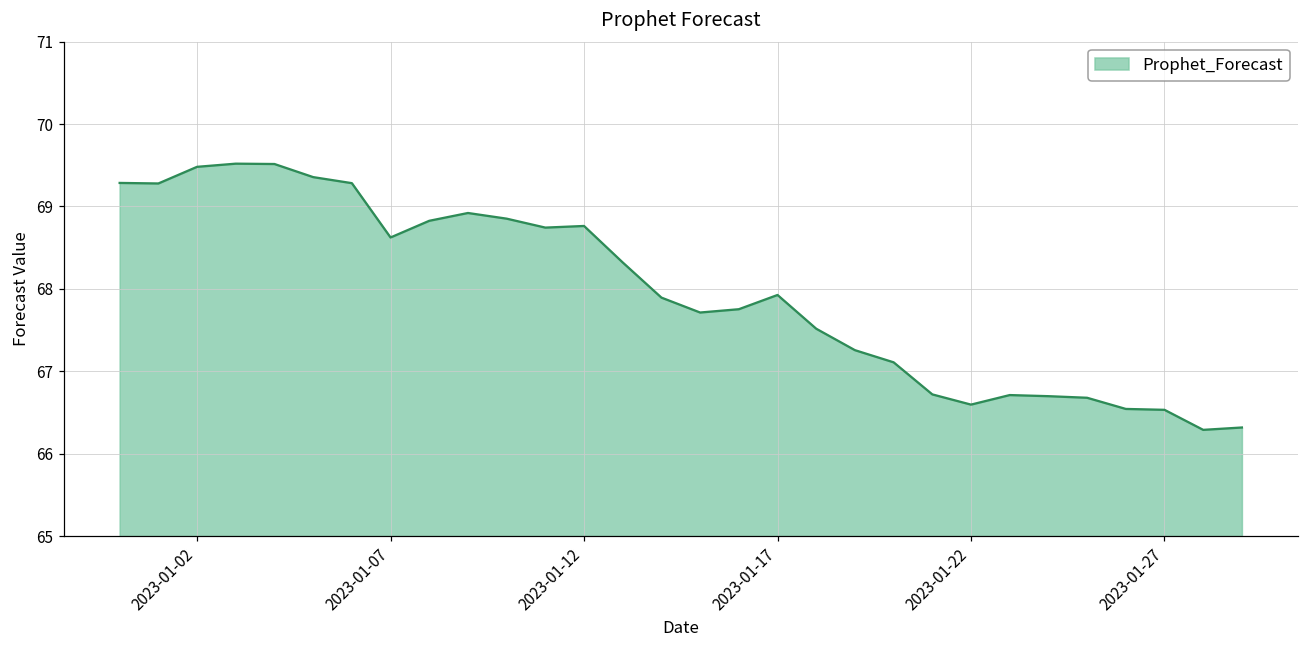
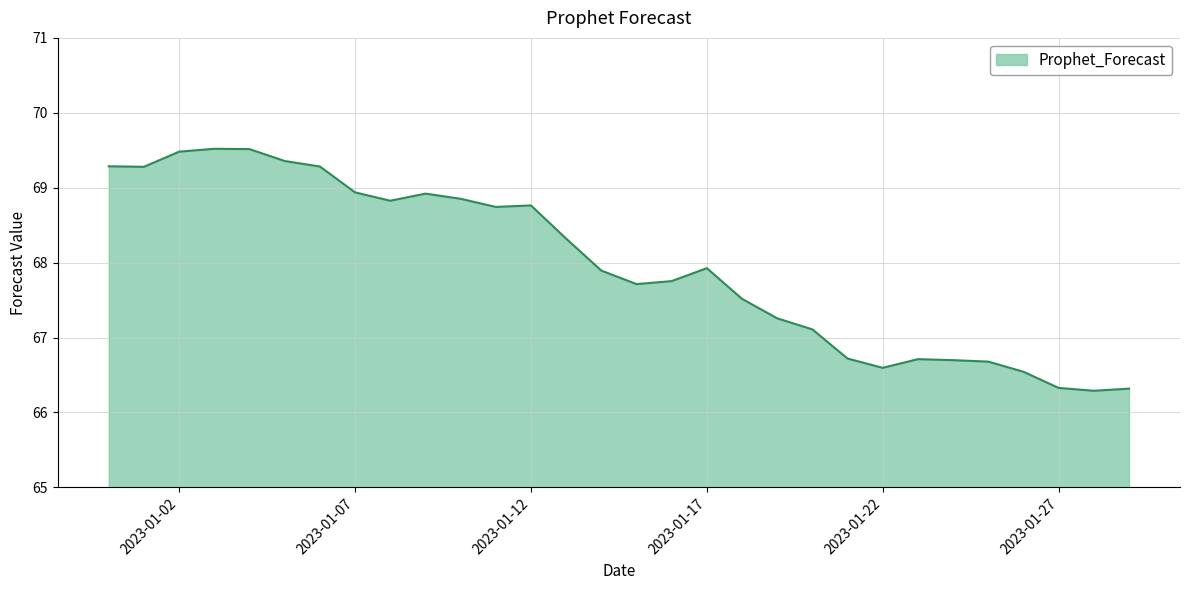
  {
    "2023-01-02": 69.5,
-   "2023-01-07": 68.6,
+   "2023-01-07": 68.9,
    "2023-01-12": 68.8,
    "2023-01-17": 67.9,
    "2023-01-22": 66.6,
-   "2023-01-27": 66.5
+   "2023-01-27": 66.3
  }
